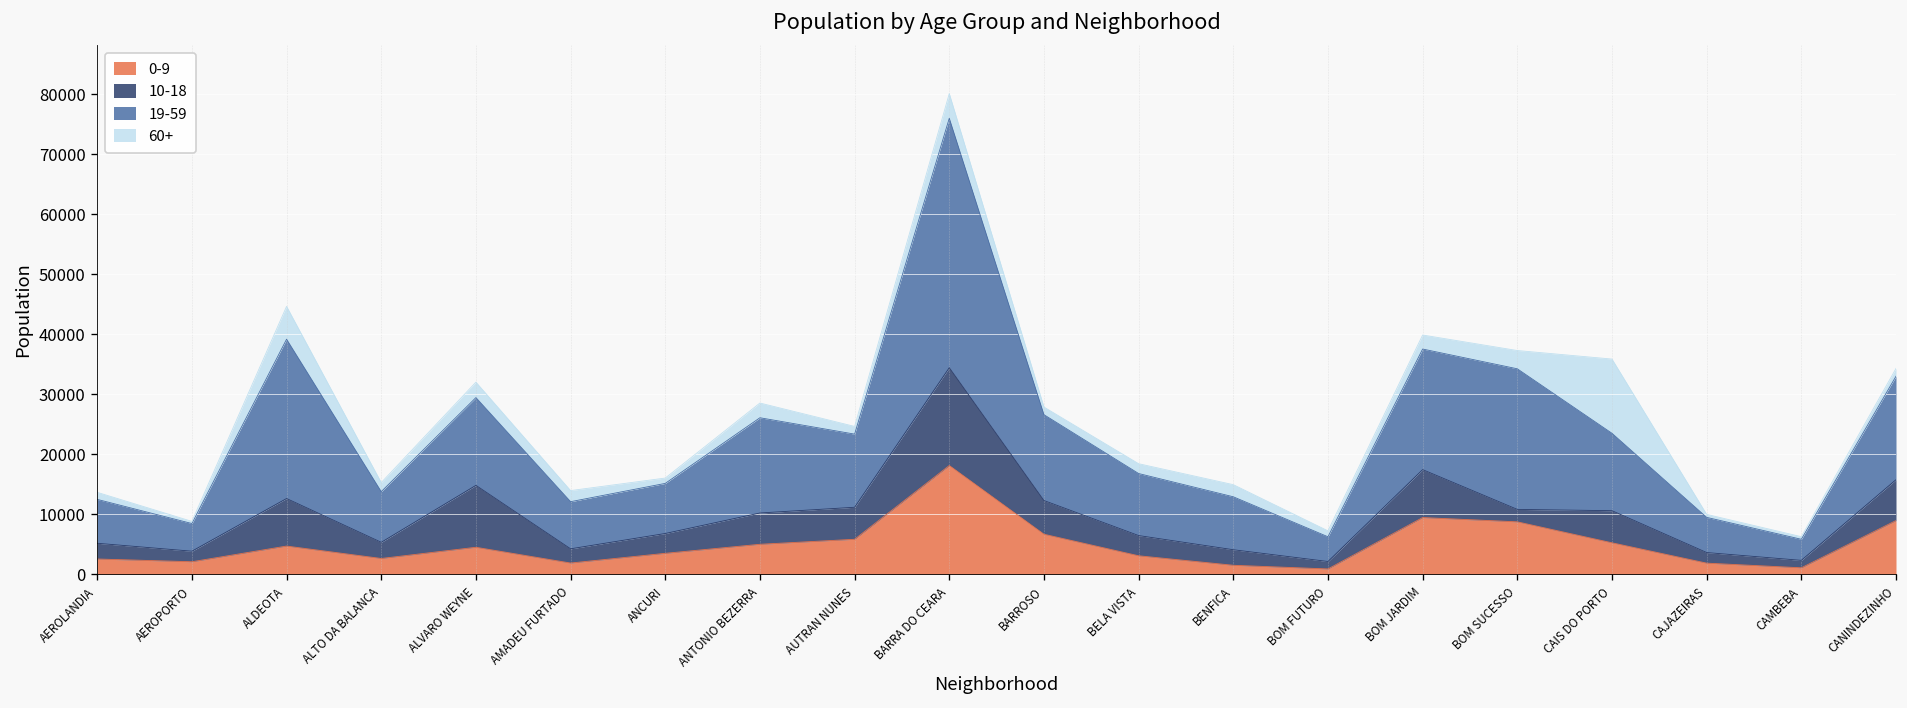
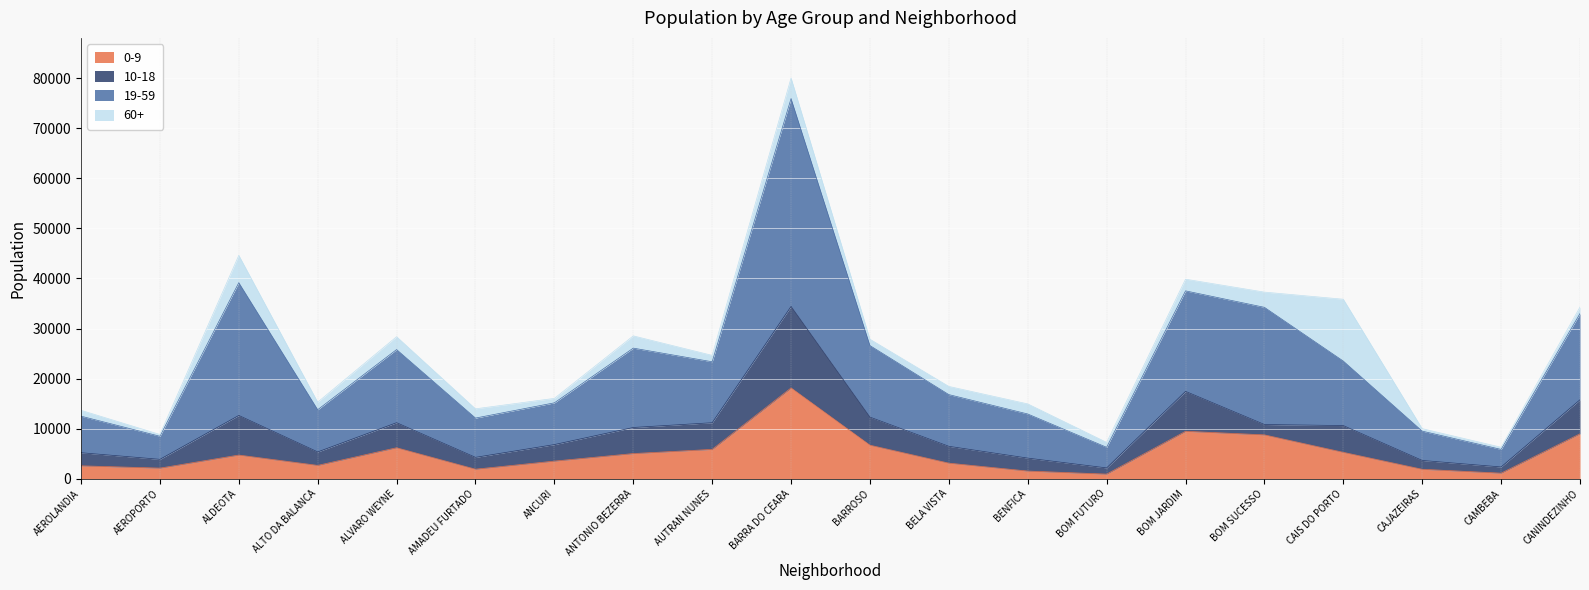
  {
    "0-9": {
      "AEROLANDIA": 3000,
      "AEROPORTO": 2000,
      "ALDEOTA": 5000,
      "ALTO DA BALANCA": 3000,
-     "ALVARO WEYNE": 5000,
+     "ALVARO WEYNE": 6000,
      "AMADEU FURTADO": 2000,
      "ANCURI": 3000,
      "ANTONIO BEZERRA": 5000,
      "AUTRAN NUNES": 6000,
      "BARRA DO CEARA": 18000,
      "BARROSO": 7000,
      "BELA VISTA": 3000,
      "BENFICA": 2000,
      "BOM FUTURO": 1000,
      "BOM JARDIM": 9000,
      "BOM SUCESSO": 9000,
      "CAIS DO PORTO": 5000,
      "CAJAZEIRAS": 2000,
      "CAMBEBA": 1000,
      "CANINDEZINHO": 9000
    },
    "10-18": {
      "AEROLANDIA": 3000,
      "AEROPORTO": 2000,
      "ALDEOTA": 8000,
      "ALTO DA BALANCA": 3000,
-     "ALVARO WEYNE": 10000,
+     "ALVARO WEYNE": 5000,
      "AMADEU FURTADO": 2000,
      "ANCURI": 3000,
      "ANTONIO BEZERRA": 5000,
      "AUTRAN NUNES": 5000,
      "BARRA DO CEARA": 16000,
      "BARROSO": 6000,
      "BELA VISTA": 3000,
      "BENFICA": 3000,
      "BOM FUTURO": 1000,
      "BOM JARDIM": 8000,
      "BOM SUCESSO": 2000,
      "CAIS DO PORTO": 5000,
      "CAJAZEIRAS": 2000,
      "CAMBEBA": 1000,
      "CANINDEZINHO": 7000
    },
    "19-59": {
      "AEROLANDIA": 7000,
      "ALDEOTA": 27000,
      "ALTO DA BALANCA": 8000,
      "ALVARO WEYNE": 15000,
      "AMADEU FURTADO": 8000,
      "ANCURI": 8000,
      "ANTONIO BEZERRA": 16000,
      "AUTRAN NUNES": 12000,
      "BARRA DO CEARA": 42000,
      "BARROSO": 14000,
      "BELA VISTA": 10000,
      "BENFICA": 9000,
      "BOM FUTURO": 4000,
      "BOM JARDIM": 20000,
      "BOM SUCESSO": 23000,
      "CAIS DO PORTO": 13000,
      "CANINDEZINHO": 17000
    },
    "60+": {
      "AEROLANDIA": 1000,
      "ALDEOTA": 5000,
      "ALTO DA BALANCA": 2000,
      "ALVARO WEYNE": 3000,
      "AMADEU FURTADO": 2000,
      "ANCURI": 1000,
      "ANTONIO BEZERRA": 2000,
      "AUTRAN NUNES": 1000,
      "BARRA DO CEARA": 4000,
      "BARROSO": 1000,
      "BELA VISTA": 2000,
      "BENFICA": 2000,
      "BOM FUTURO": 1000,
      "BOM JARDIM": 2000,
      "BOM SUCESSO": 3000,
      "CAIS DO PORTO": 12000,
      "CANINDEZINHO": 1000
    }
  }
